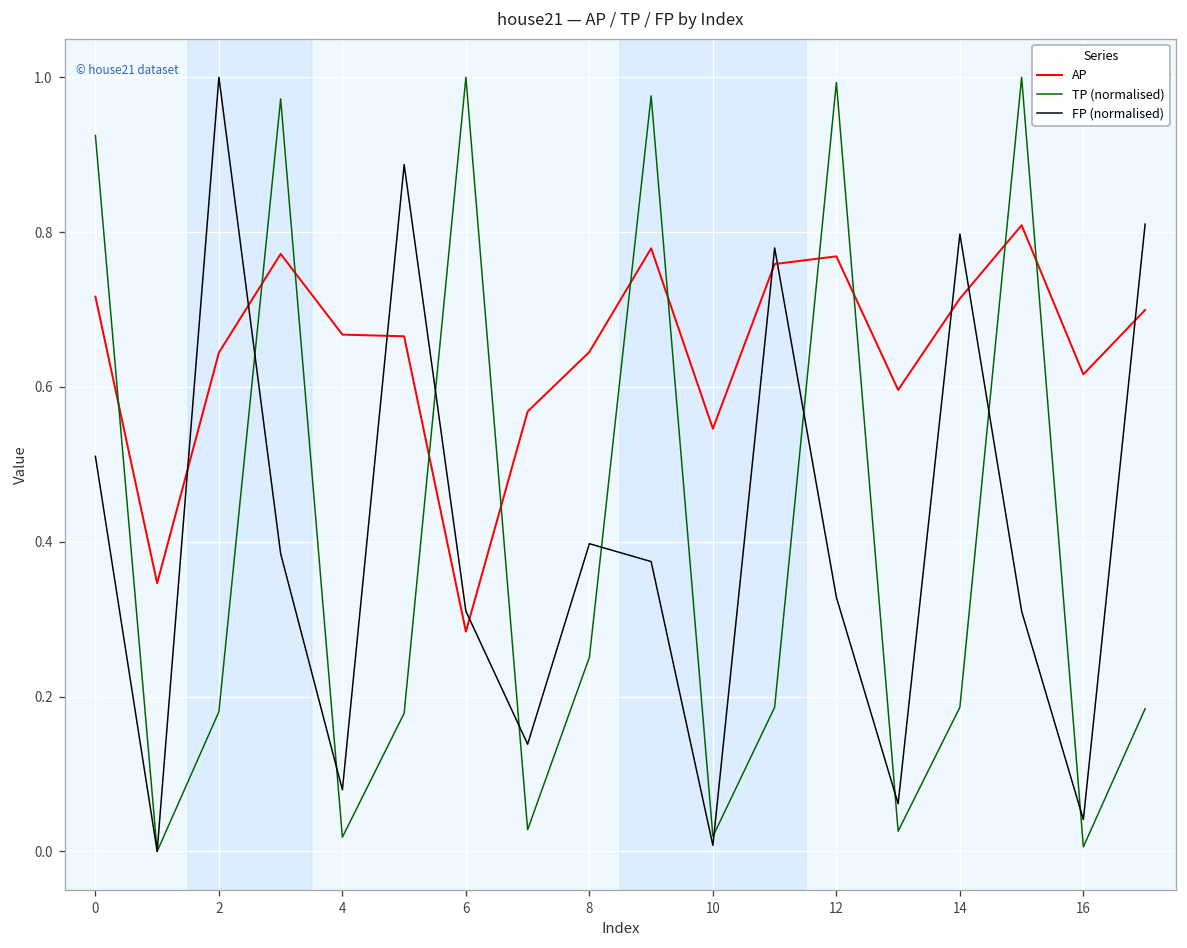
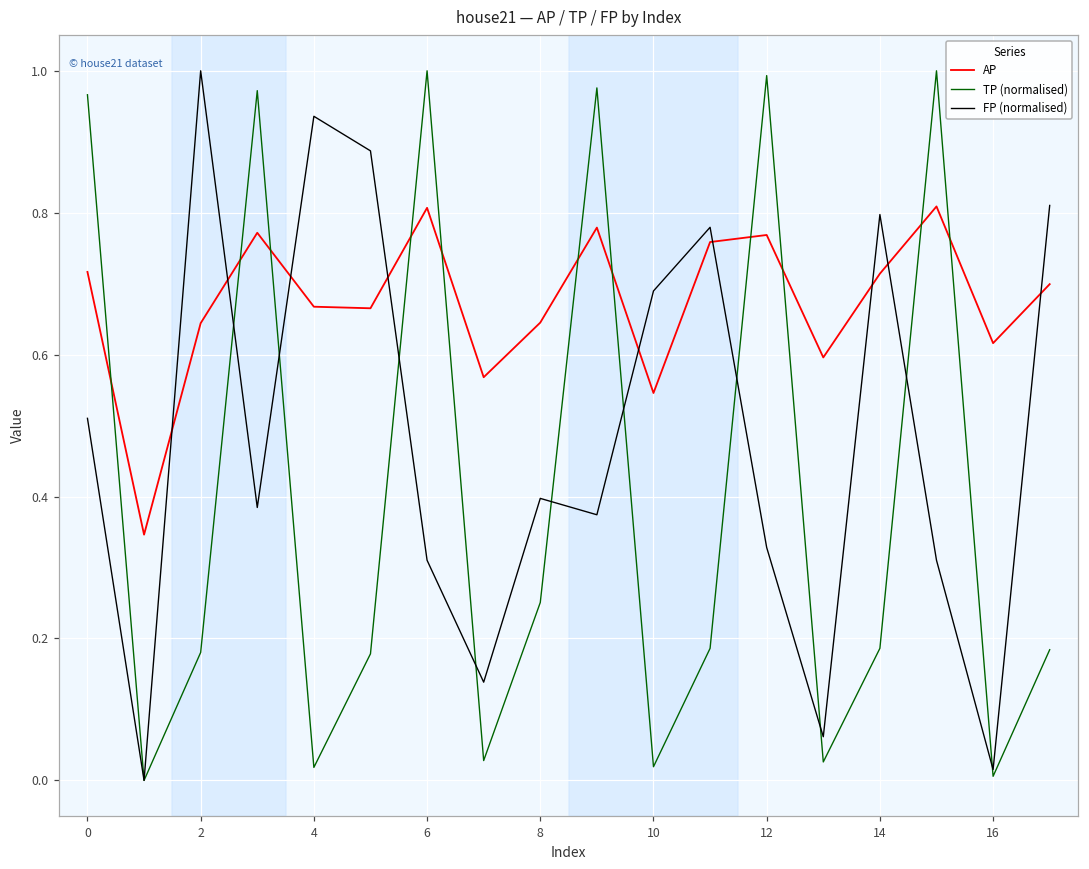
  {
    "AP": {
      "0": 0.72,
      "2": 0.64,
      "4": 0.67,
-     "6": 0.28,
+     "6": 0.81,
      "8": 0.65,
      "10": 0.55,
      "12": 0.77,
      "14": 0.71,
      "16": 0.62
    },
    "TP (normalised)": {
-     "0": 0.92,
+     "0": 0.97,
      "2": 0.18,
      "4": 0.02,
      "6": 1.00,
      "8": 0.25,
      "10": 0.02,
      "12": 0.99,
      "14": 0.19,
      "16": 0.01
    },
    "FP (normalised)": {
      "0": 0.51,
      "2": 1.00,
-     "4": 0.08,
+     "4": 0.94,
      "6": 0.31,
      "8": 0.40,
-     "10": 0.01,
+     "10": 0.69,
      "12": 0.33,
      "14": 0.80,
-     "16": 0.04
+     "16": 0.02
    }
  }
